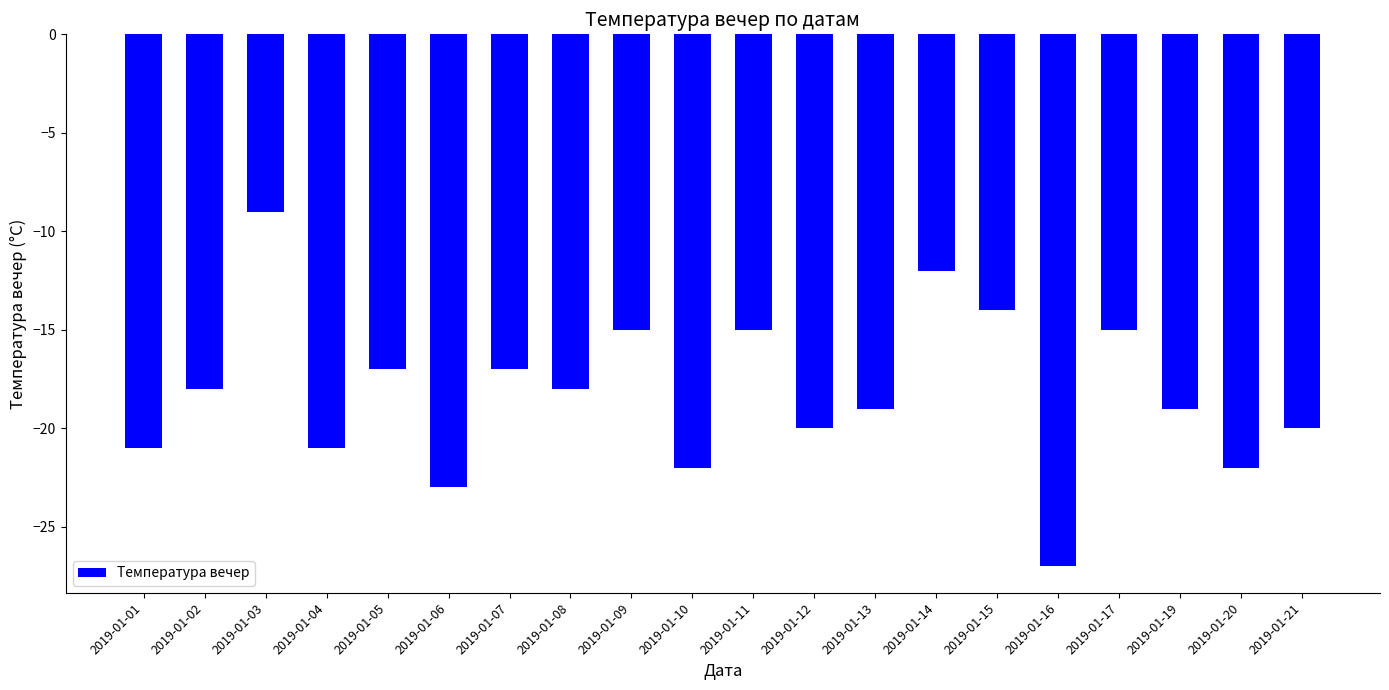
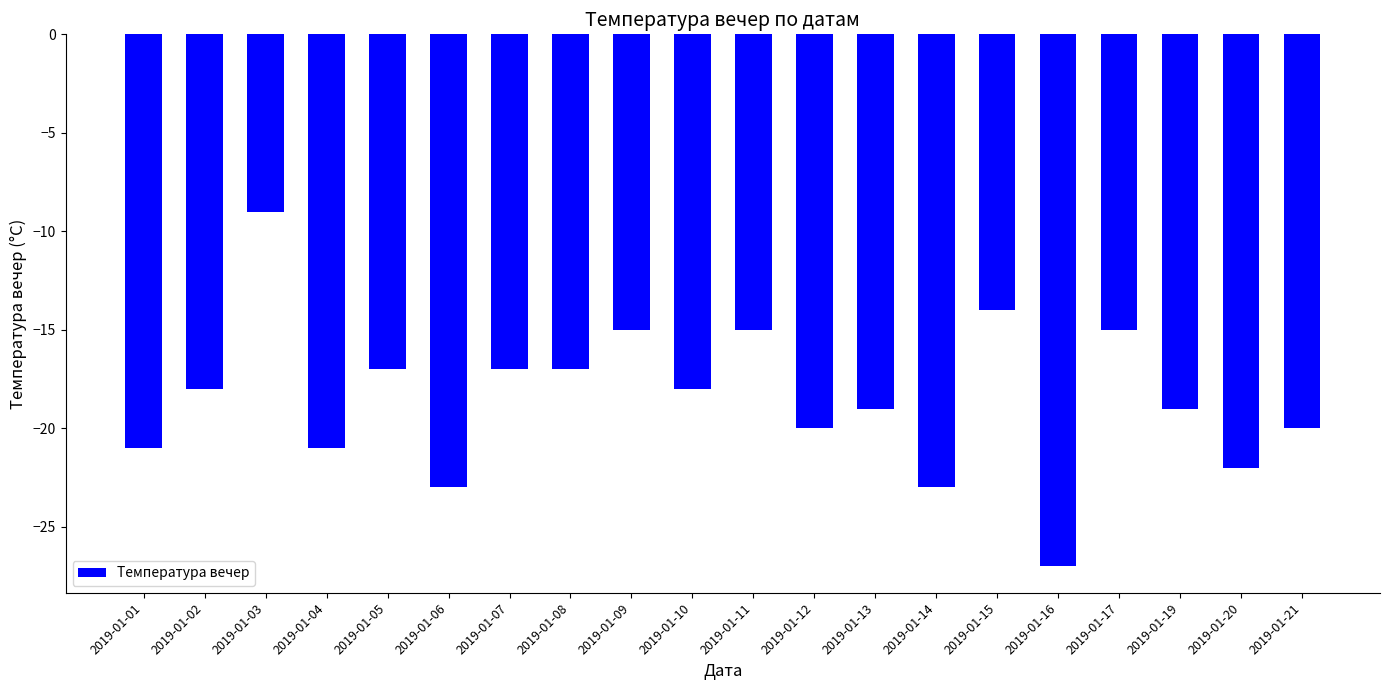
  {
    "2019-01-01": -21,
    "2019-01-02": -18,
    "2019-01-03": -9,
    "2019-01-04": -21,
    "2019-01-05": -17,
    "2019-01-06": -23,
    "2019-01-07": -17,
-   "2019-01-08": -18,
+   "2019-01-08": -17,
    "2019-01-09": -15,
-   "2019-01-10": -22,
+   "2019-01-10": -18,
    "2019-01-11": -15,
    "2019-01-12": -20,
    "2019-01-13": -19,
-   "2019-01-14": -12,
+   "2019-01-14": -23,
    "2019-01-15": -14,
    "2019-01-16": -27,
    "2019-01-17": -15,
    "2019-01-19": -19,
    "2019-01-20": -22,
    "2019-01-21": -20
  }
